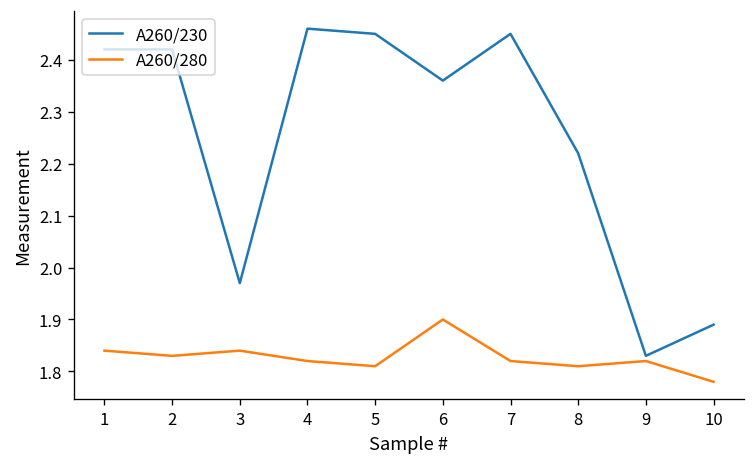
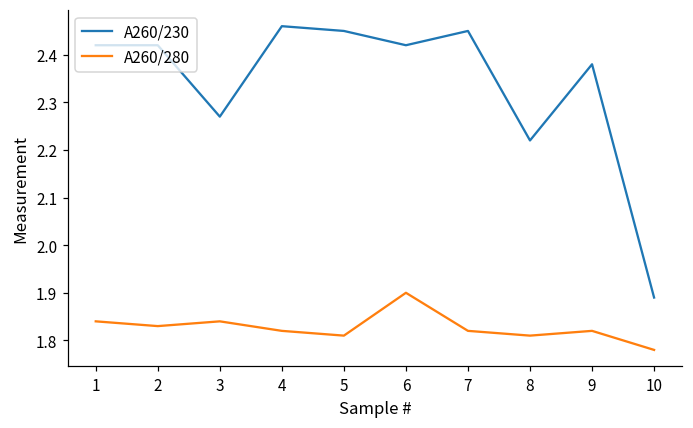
  {
    "A260/230": {
-     "3": 1.97,
+     "3": 2.27,
      "4": 2.46,
      "5": 2.45,
-     "6": 2.36,
+     "6": 2.42,
      "7": 2.45,
      "8": 2.22,
-     "9": 1.83,
+     "9": 2.38,
      "10": 1.89
    },
    "A260/280": {
      "1": 1.84,
      "2": 1.83,
      "3": 1.84,
      "4": 1.82,
      "5": 1.81,
      "6": 1.90,
      "7": 1.82,
      "8": 1.81,
      "9": 1.82,
      "10": 1.78
    }
  }
